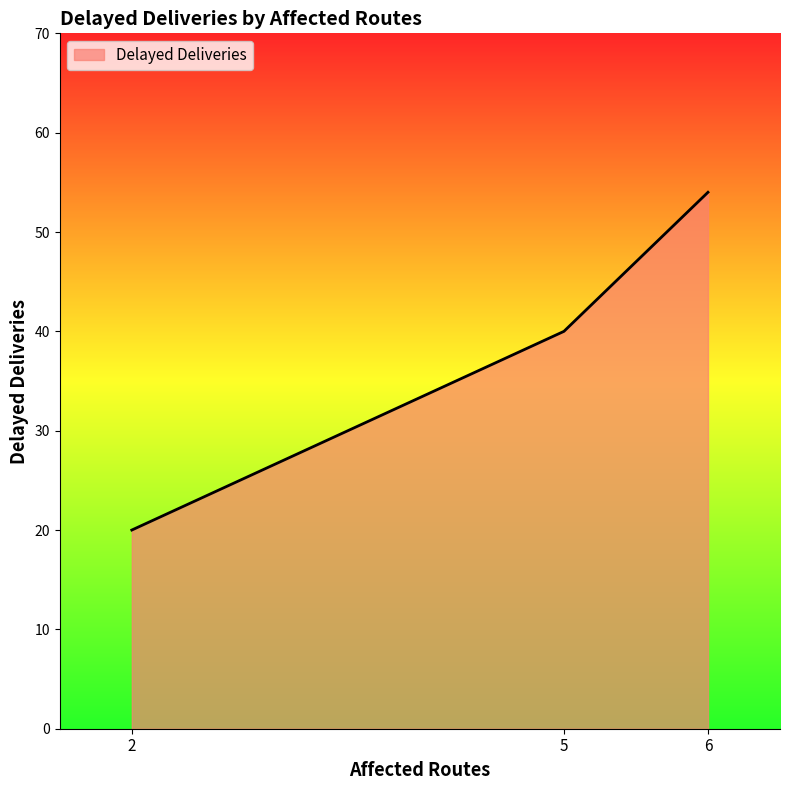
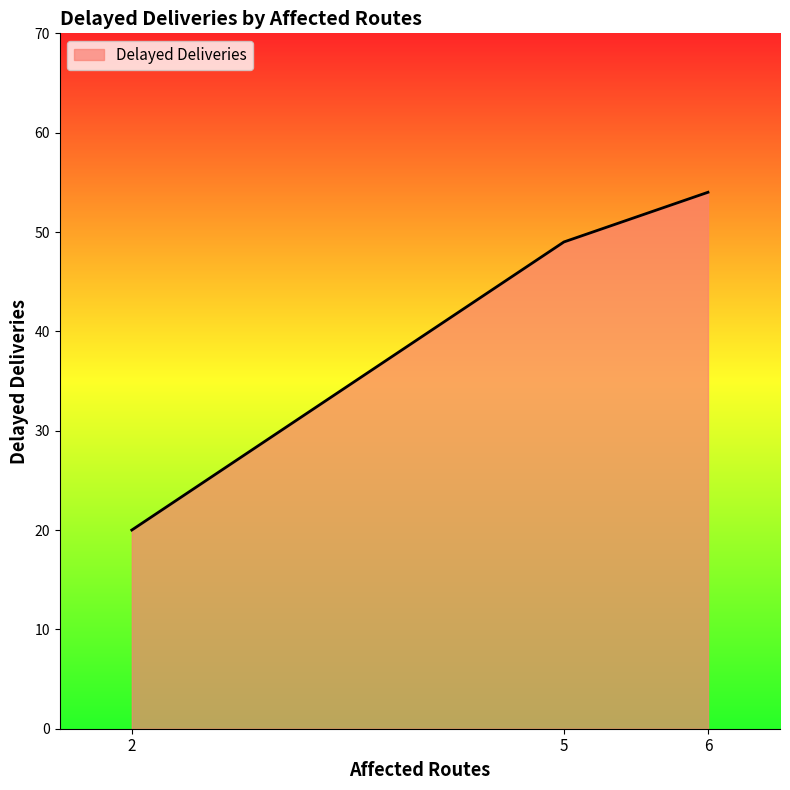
  {
    "2": 20,
-   "5": 40,
+   "5": 49,
    "6": 54
  }
